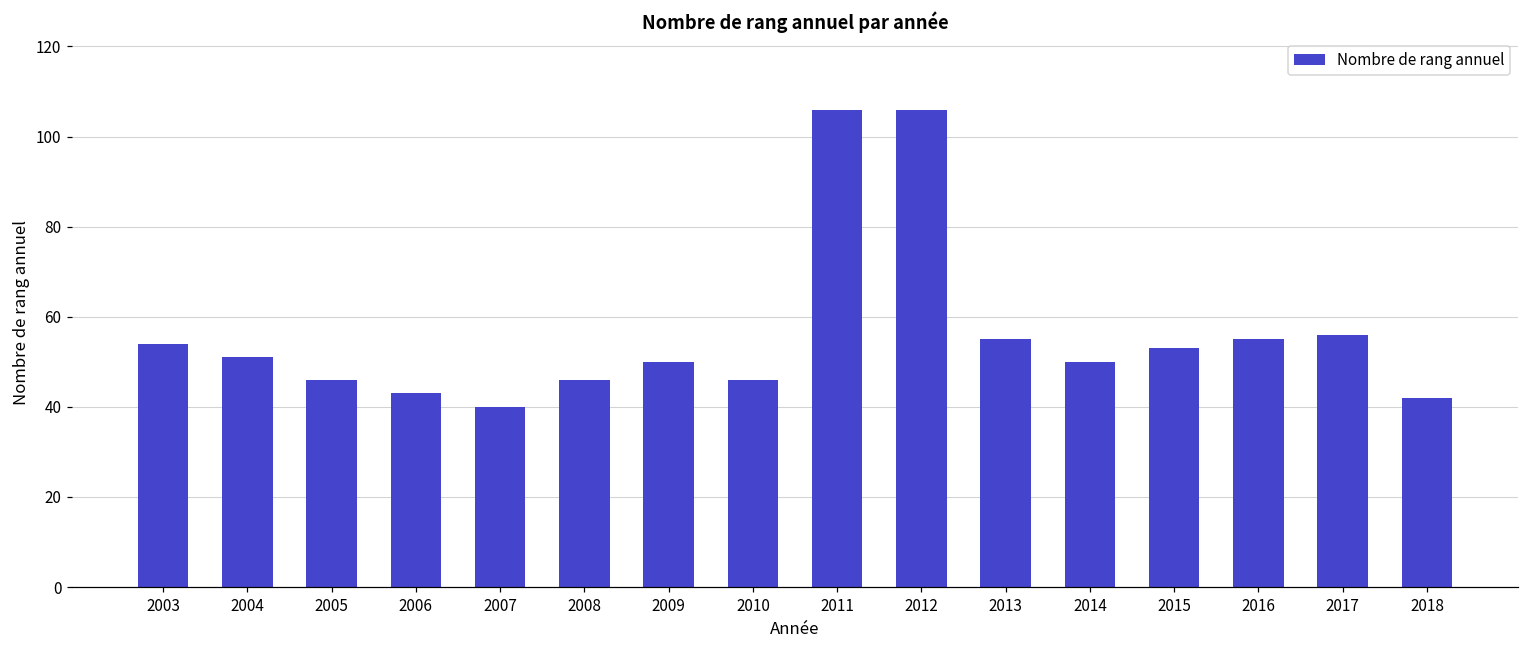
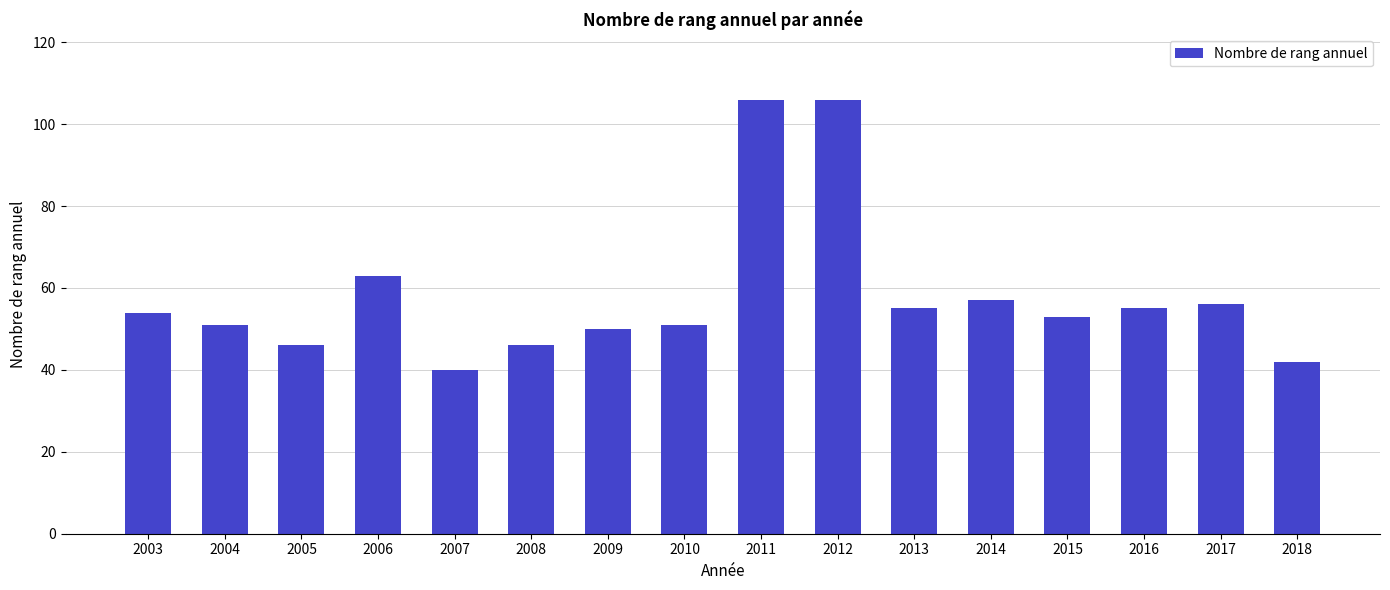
  {
    "2003": 54,
    "2004": 51,
    "2005": 46,
-   "2006": 43,
+   "2006": 63,
    "2007": 40,
    "2008": 46,
    "2009": 50,
-   "2010": 46,
+   "2010": 51,
    "2011": 106,
    "2012": 106,
    "2013": 55,
-   "2014": 50,
+   "2014": 57,
    "2015": 53,
    "2016": 55,
    "2017": 56,
    "2018": 42
  }
